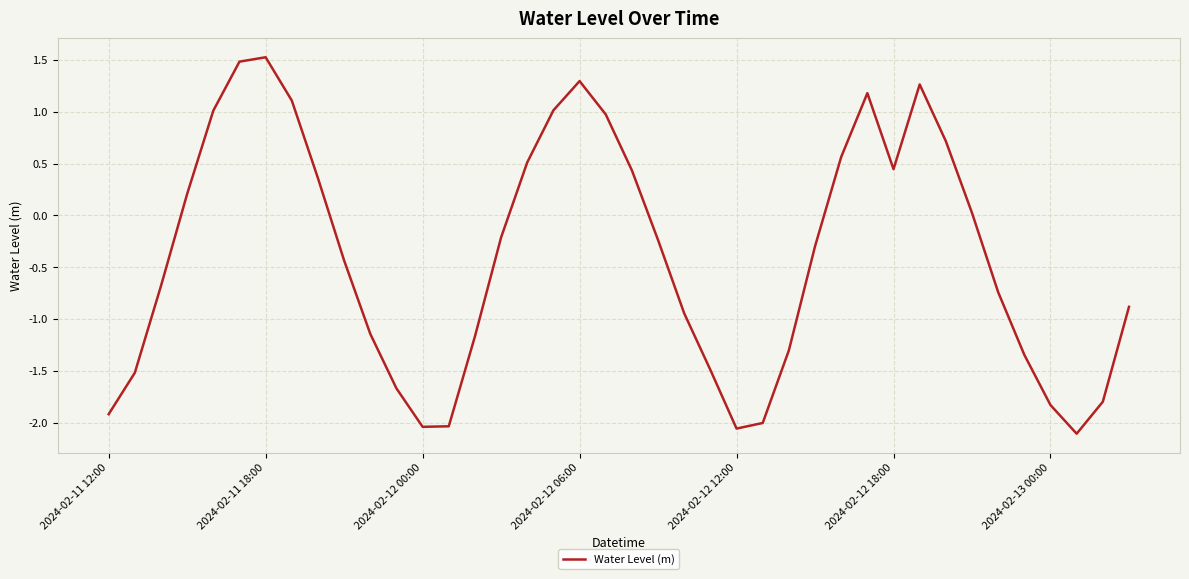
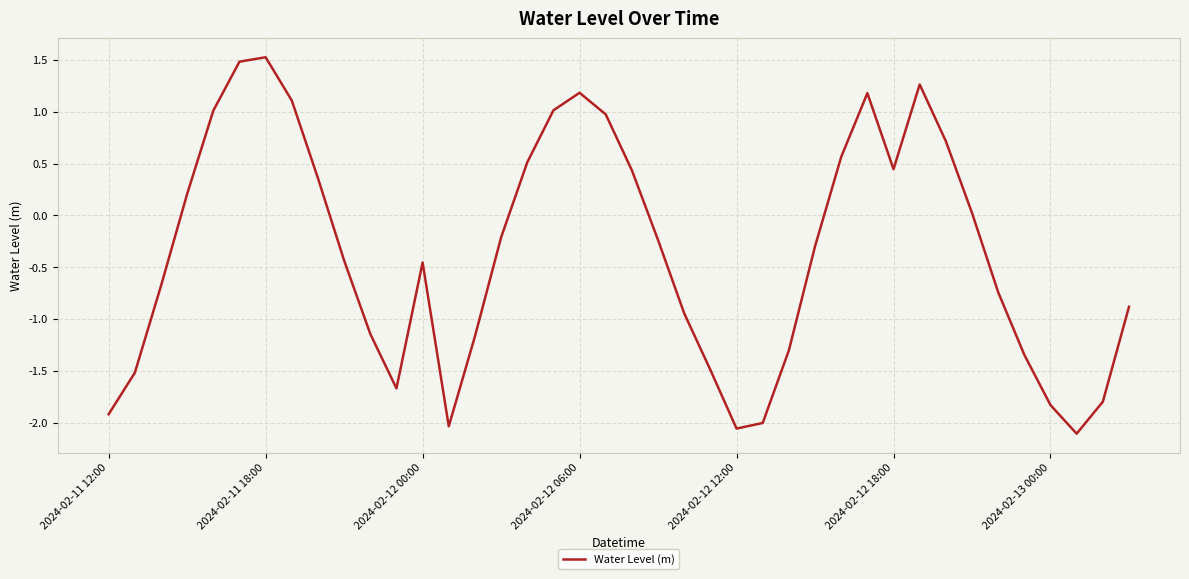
  {
    "2024-02-11 12:00": -1.92,
    "2024-02-11 18:00": 1.53,
-   "2024-02-12 00:00": -2.04,
-   "2024-02-12 06:00": 1.30,
+   "2024-02-12 00:00": -0.46,
+   "2024-02-12 06:00": 1.18,
    "2024-02-12 12:00": -2.06,
    "2024-02-12 18:00": 0.45,
    "2024-02-13 00:00": -1.83
  }
